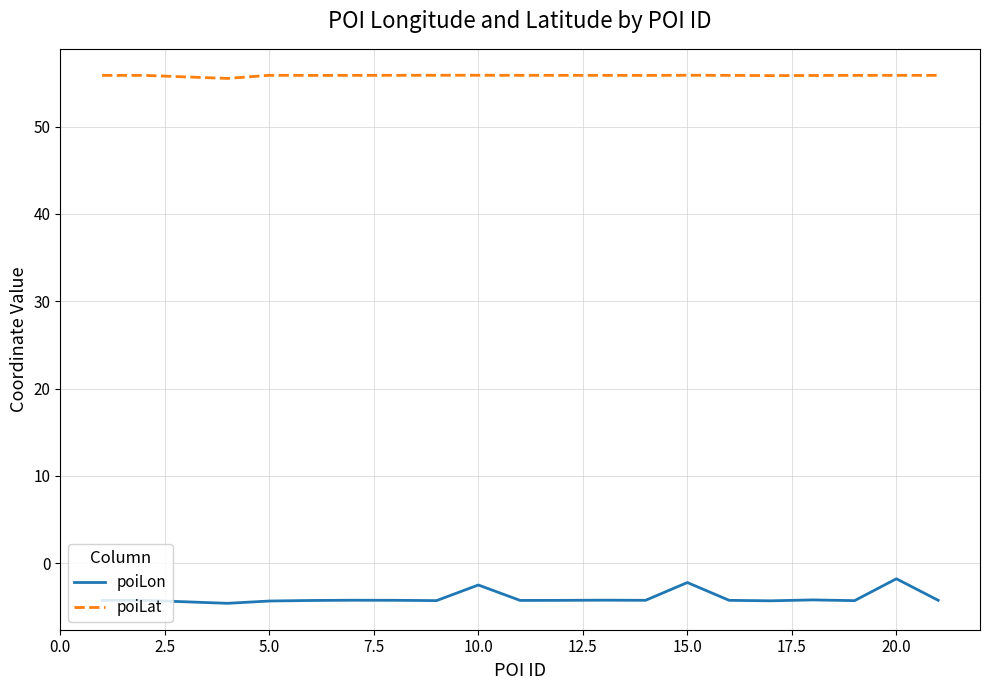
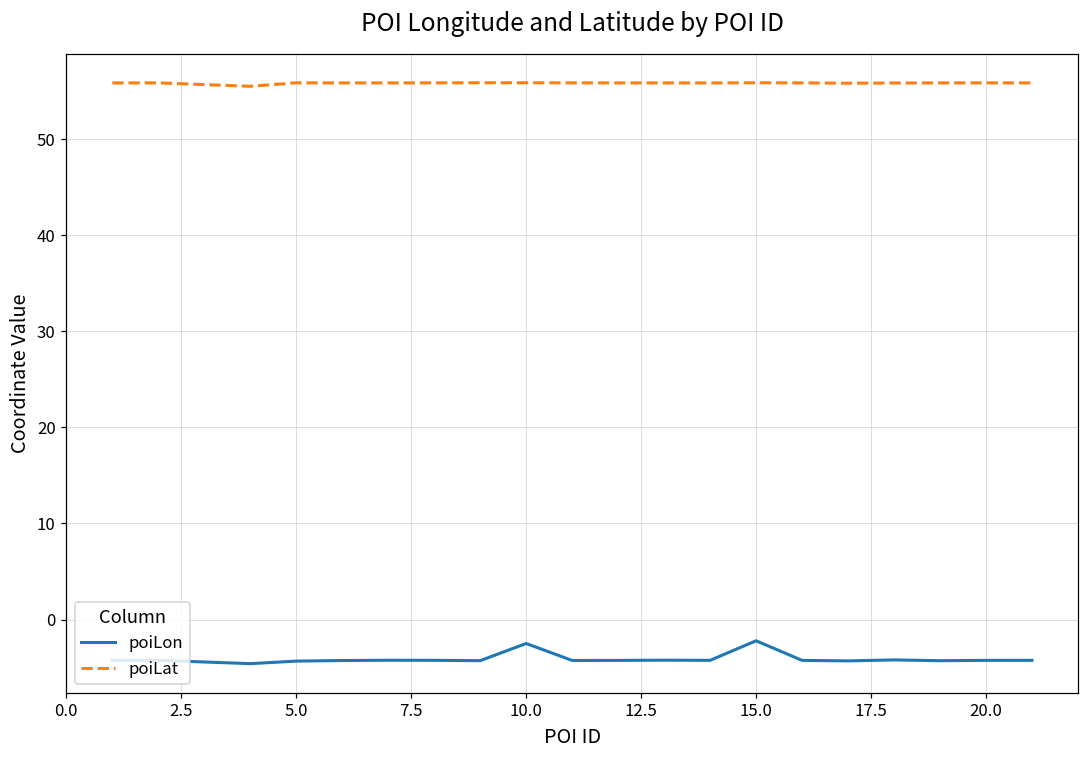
  {
    "poiLon": {
      "5.0": -4,
      "10.0": -2,
      "15.0": -2,
-     "20.0": -2
+     "20.0": -4
    },
    "poiLat": {
      "5.0": 56,
      "10.0": 56,
      "15.0": 56,
      "20.0": 56
    }
  }
